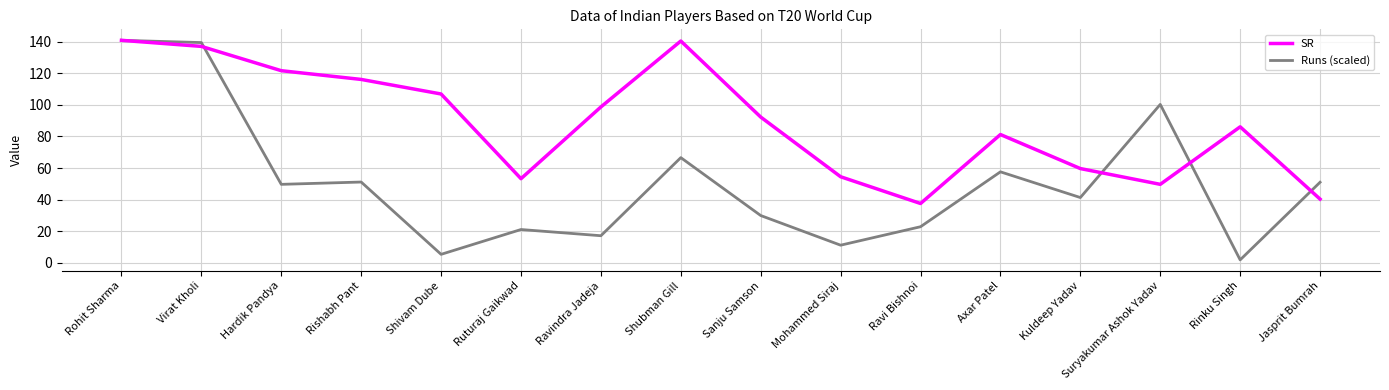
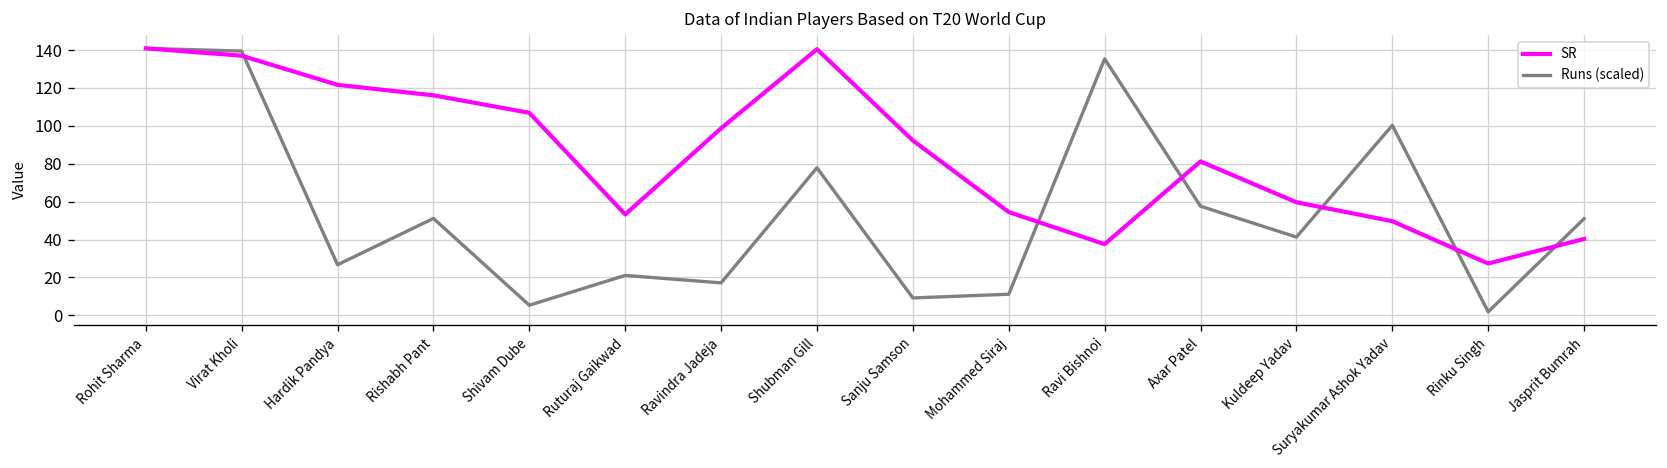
  {
    "SR": {
      "Virat Kholi": 137,
      "Hardik Pandya": 122,
      "Rishabh Pant": 116,
      "Shivam Dube": 107,
      "Ruturaj Gaikwad": 53,
      "Ravindra Jadeja": 99,
      "Shubman Gill": 140,
      "Sanju Samson": 92,
      "Mohammed Siraj": 55,
      "Ravi Bishnoi": 38,
      "Axar Patel": 81,
      "Kuldeep Yadav": 60,
      "Suryakumar Ashok Yadav": 50,
-     "Rinku Singh": 86,
+     "Rinku Singh": 27,
      "Jasprit Bumrah": 40
    },
    "Runs (scaled)": {
      "Virat Kholi": 139,
-     "Hardik Pandya": 50,
+     "Hardik Pandya": 27,
      "Rishabh Pant": 51,
      "Shivam Dube": 5,
      "Ruturaj Gaikwad": 21,
      "Ravindra Jadeja": 17,
-     "Shubman Gill": 67,
-     "Sanju Samson": 30,
+     "Shubman Gill": 78,
+     "Sanju Samson": 9,
      "Mohammed Siraj": 11,
-     "Ravi Bishnoi": 23,
+     "Ravi Bishnoi": 135,
      "Axar Patel": 58,
      "Kuldeep Yadav": 41,
      "Suryakumar Ashok Yadav": 100,
      "Rinku Singh": 2,
      "Jasprit Bumrah": 51
    }
  }
